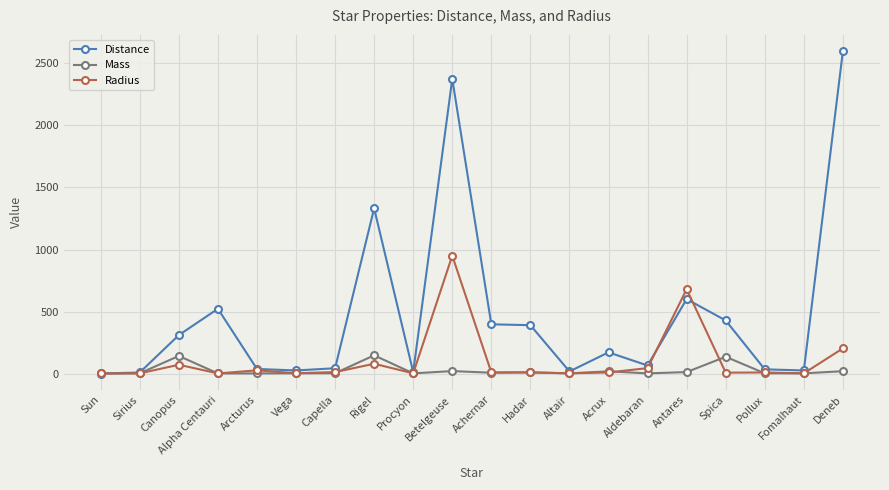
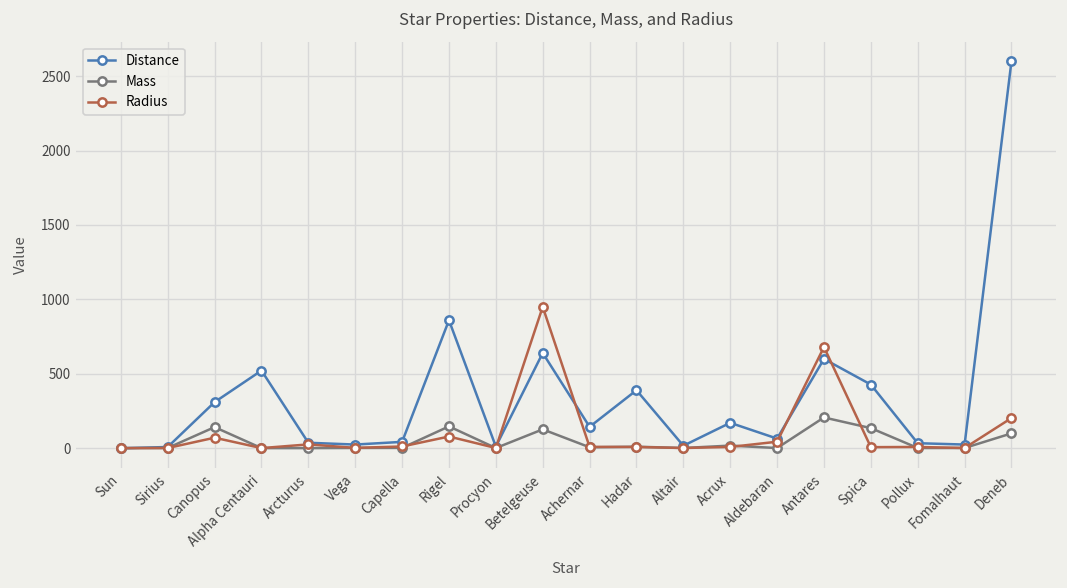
  {
    "Distance": {
      "Canopus": 310,
      "Alpha Centauri": 520,
      "Vega": 30,
      "Capella": 40,
-     "Rigel": 1330,
-     "Betelgeuse": 2380,
-     "Achernar": 400,
+     "Rigel": 860,
+     "Betelgeuse": 640,
+     "Achernar": 140,
      "Hadar": 390,
      "Acrux": 170,
      "Aldebaran": 70,
      "Antares": 600,
      "Spica": 430,
      "Pollux": 30,
      "Fomalhaut": 30,
      "Deneb": 2600
    },
    "Mass": {
      "Canopus": 140,
      "Arcturus": 0,
      "Rigel": 150,
-     "Betelgeuse": 20,
+     "Betelgeuse": 130,
      "Aldebaran": 0,
-     "Antares": 10,
+     "Antares": 210,
      "Spica": 140,
-     "Deneb": 20
+     "Deneb": 100
    },
    "Radius": {
      "Canopus": 70,
      "Rigel": 80,
      "Betelgeuse": 950,
      "Aldebaran": 40,
      "Antares": 680,
      "Spica": 10,
      "Deneb": 200
    }
  }
